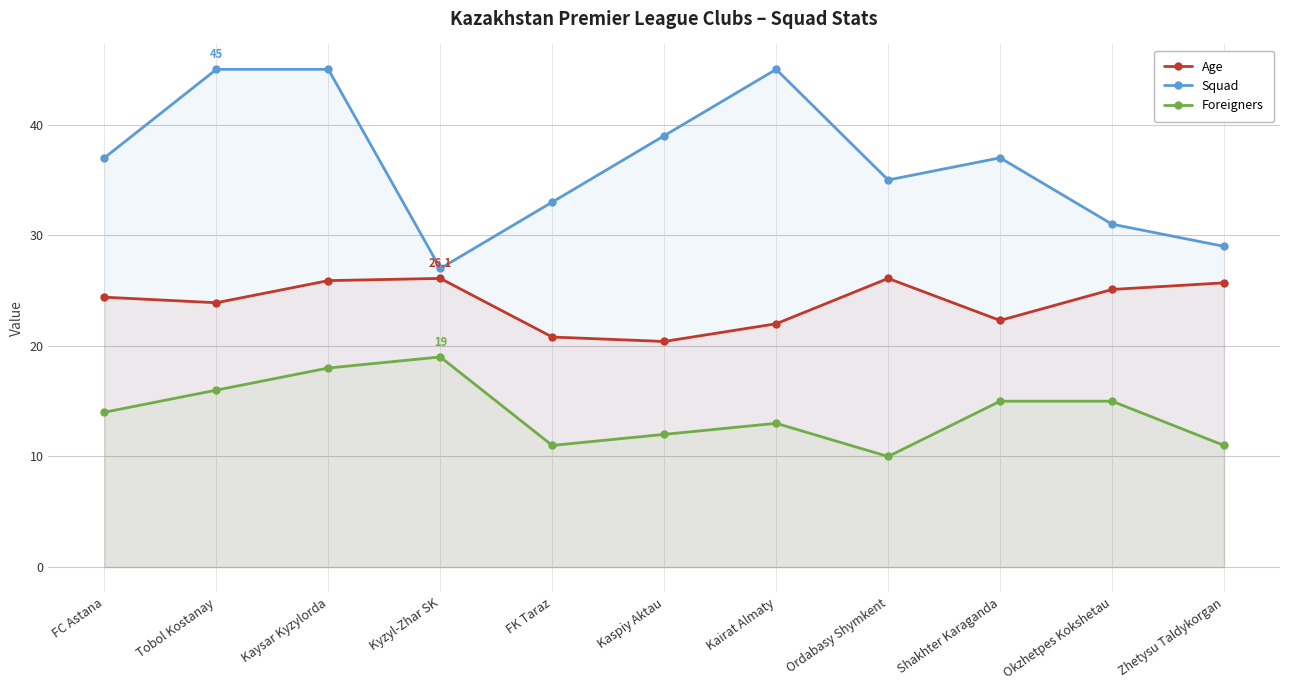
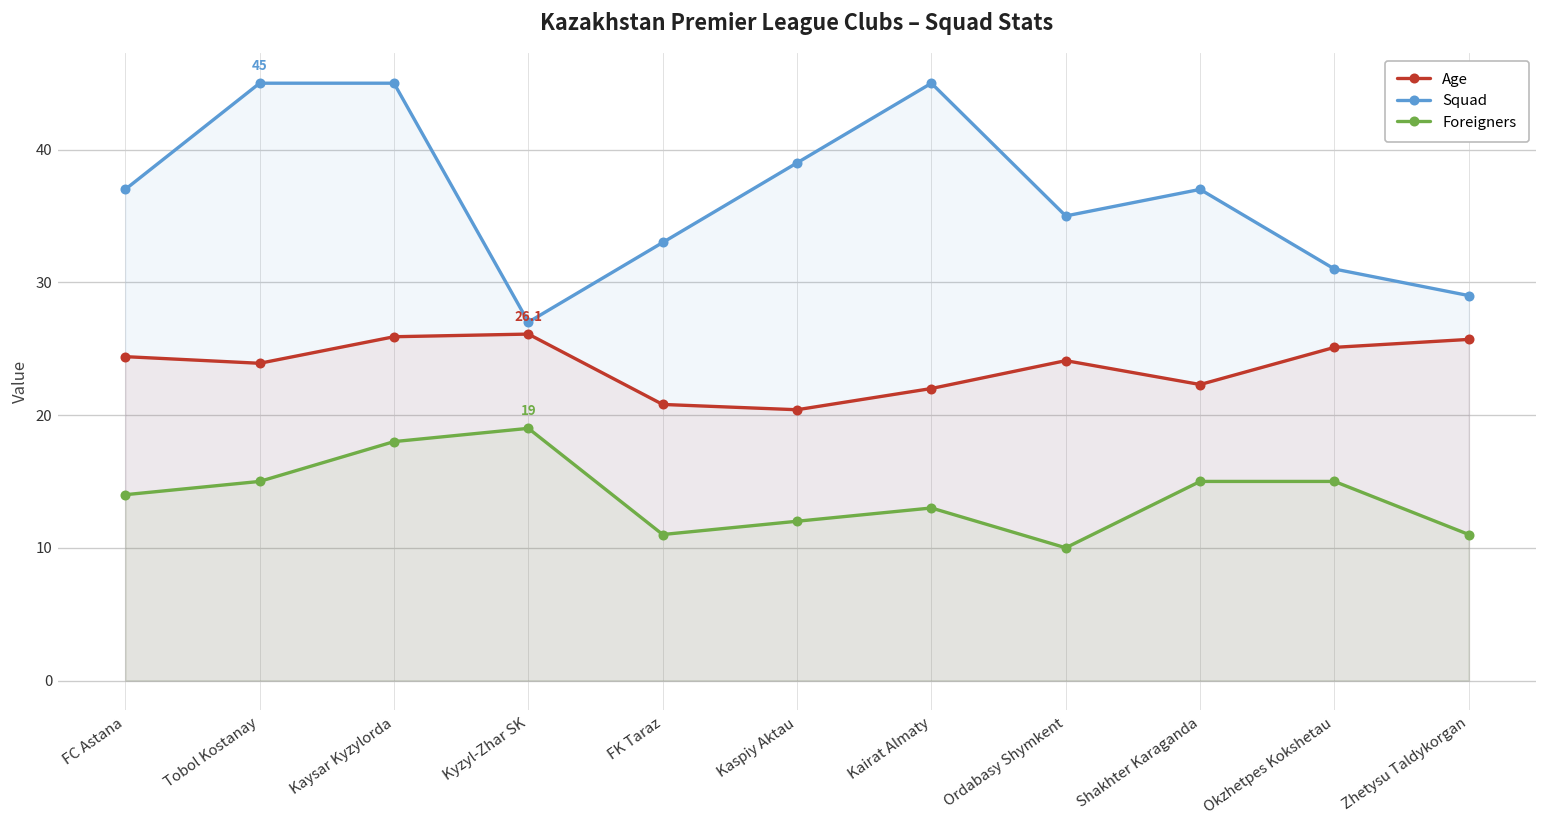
  {
    "Age": {
      "FC Astana": 24.4,
      "Tobol Kostanay": 23.9,
      "Kaysar Kyzylorda": 25.9,
      "FK Taraz": 20.8,
      "Kaspiy Aktau": 20.4,
      "Kairat Almaty": 22.0,
-     "Ordabasy Shymkent": 26.1,
+     "Ordabasy Shymkent": 24.1,
      "Shakhter Karaganda": 22.3,
      "Okzhetpes Kokshetau": 25.1,
      "Zhetysu Taldykorgan": 25.7
    },
    "Squad": {
      "Tobol Kostanay": 45
    },
    "Foreigners": {
      "FC Astana": 14,
-     "Tobol Kostanay": 16,
+     "Tobol Kostanay": 15,
      "Kaysar Kyzylorda": 18,
      "FK Taraz": 11,
      "Kaspiy Aktau": 12,
      "Kairat Almaty": 13,
      "Ordabasy Shymkent": 10,
      "Shakhter Karaganda": 15,
      "Okzhetpes Kokshetau": 15,
      "Zhetysu Taldykorgan": 11
    }
  }
